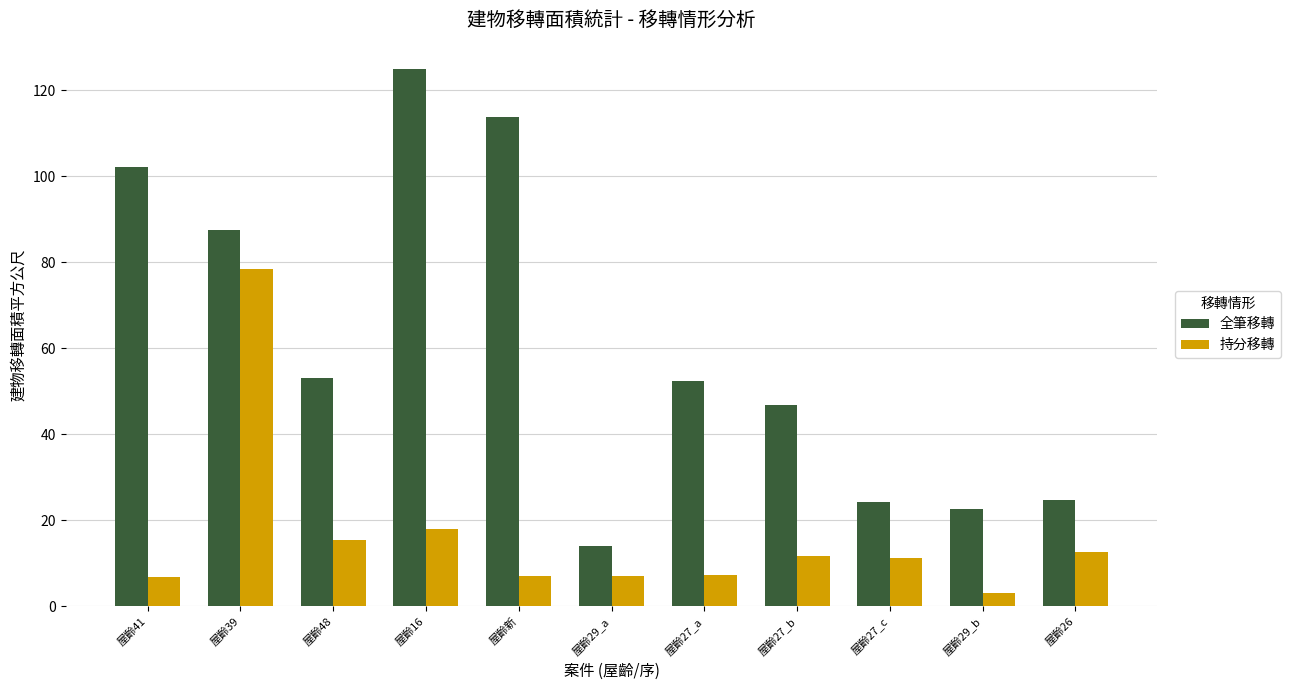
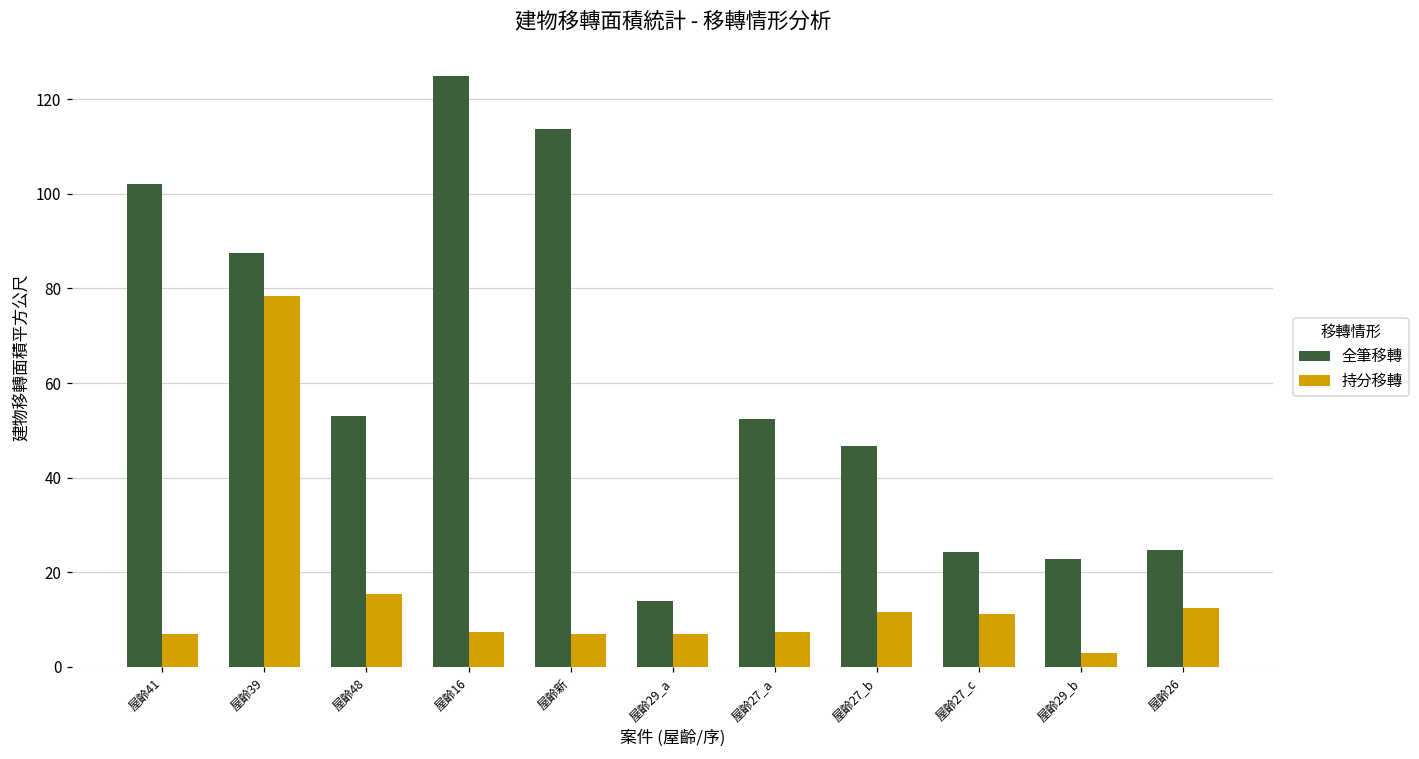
  {
    "全筆移轉": {
      "屋齡41": 102,
      "屋齡39": 88,
      "屋齡48": 53,
      "屋齡16": 125,
      "屋齡新": 114,
      "屋齡29_a": 14,
      "屋齡27_a": 52,
      "屋齡27_b": 47,
      "屋齡27_c": 24,
      "屋齡29_b": 23,
      "屋齡26": 25
    },
    "持分移轉": {
      "屋齡41": 7,
      "屋齡39": 78,
      "屋齡48": 15,
-     "屋齡16": 18,
+     "屋齡16": 7,
      "屋齡新": 7,
      "屋齡29_a": 7,
      "屋齡27_a": 7,
      "屋齡27_b": 12,
      "屋齡27_c": 11,
      "屋齡29_b": 3,
      "屋齡26": 13
    }
  }
